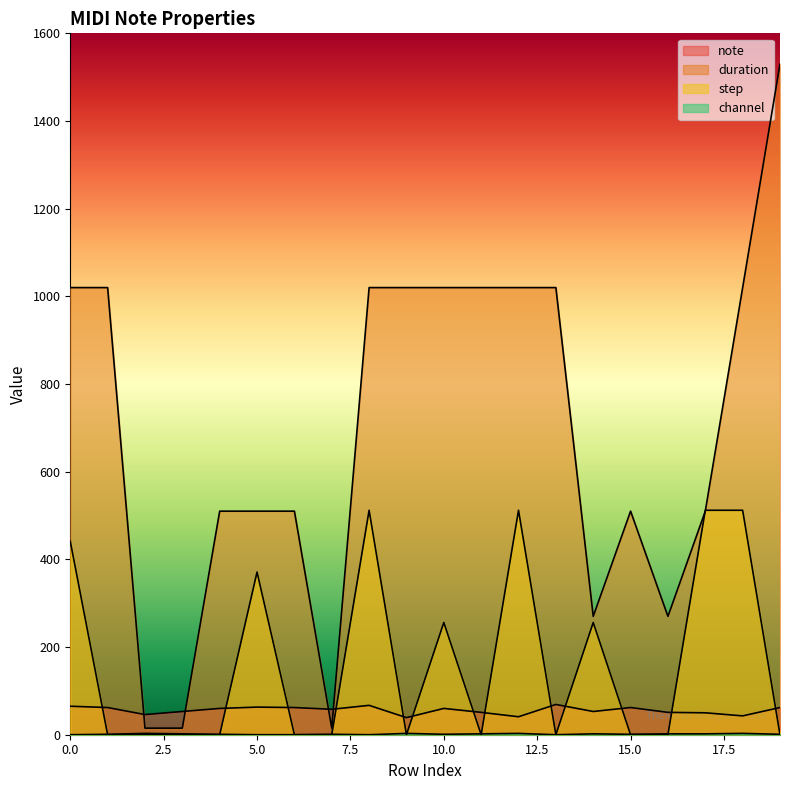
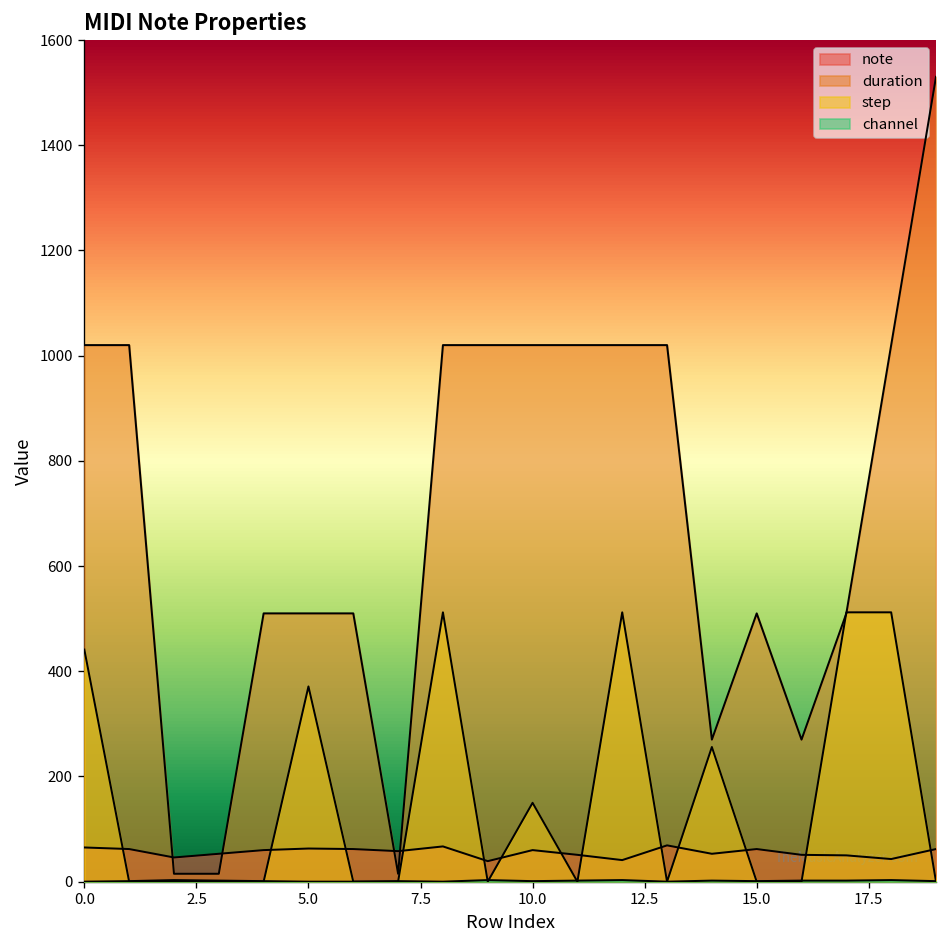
  {
    "step": {
      "0.0": 440,
      "5.0": 370,
-     "10.0": 260
+     "10.0": 150
    },
    "channel": {
      "0.0": 0,
      "5.0": 0,
      "10.0": 0
    }
  }
